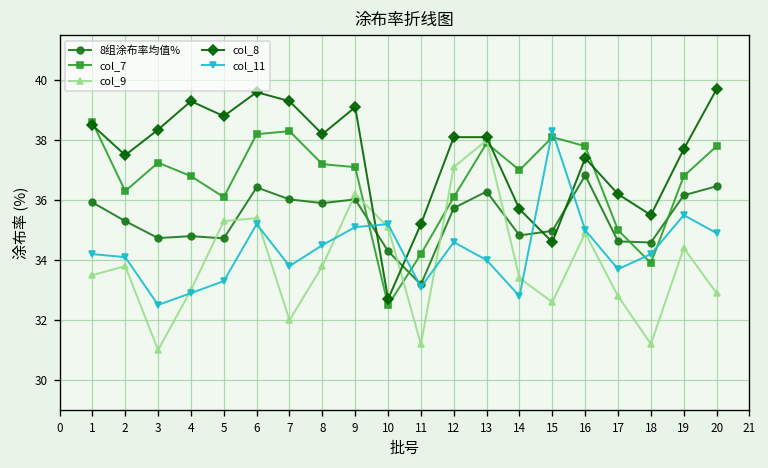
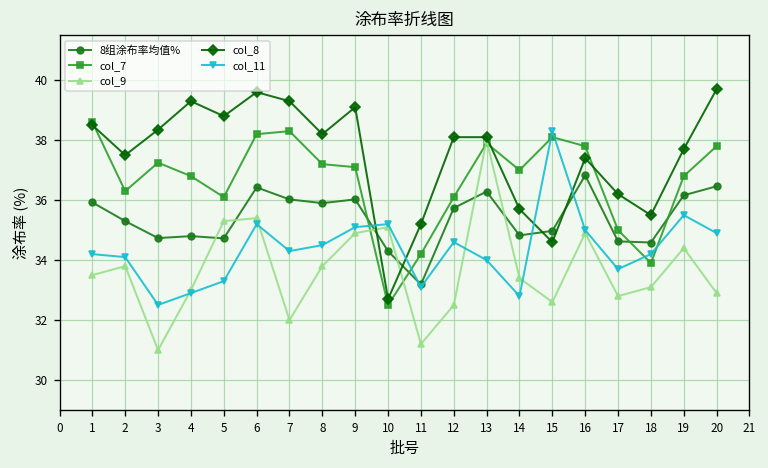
  {
    "col_9": {
      "1": 33.5,
      "2": 33.8,
      "3": 31.0,
      "5": 35.3,
      "6": 35.4,
      "7": 32.0,
      "8": 33.8,
-     "9": 36.2,
+     "9": 34.9,
      "11": 31.2,
-     "12": 37.1,
+     "12": 32.5,
      "14": 33.4,
      "15": 32.6,
      "17": 32.8,
-     "18": 31.2,
+     "18": 33.1,
      "19": 34.4,
      "20": 32.9
    },
    "col_11": {
      "1": 34.2,
      "2": 34.1,
      "3": 32.5,
      "5": 33.3,
      "6": 35.2,
-     "7": 33.8,
+     "7": 34.3,
      "8": 34.5,
      "9": 35.1,
      "12": 34.6,
      "13": 34.0,
      "14": 32.8,
      "15": 38.3,
      "17": 33.7,
      "18": 34.2,
      "19": 35.5,
      "20": 34.9
    }
  }
